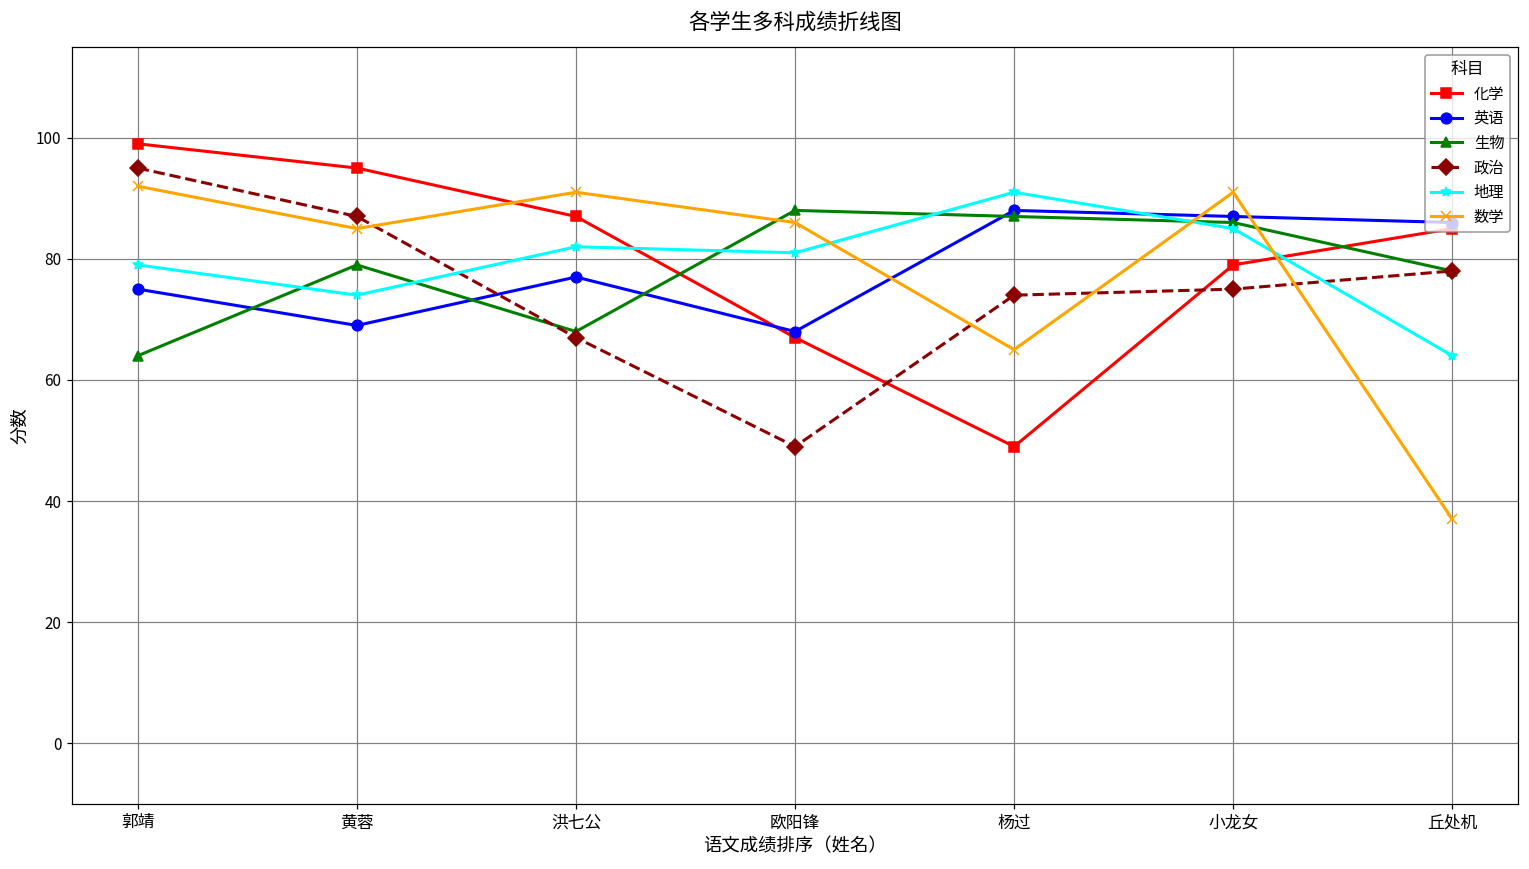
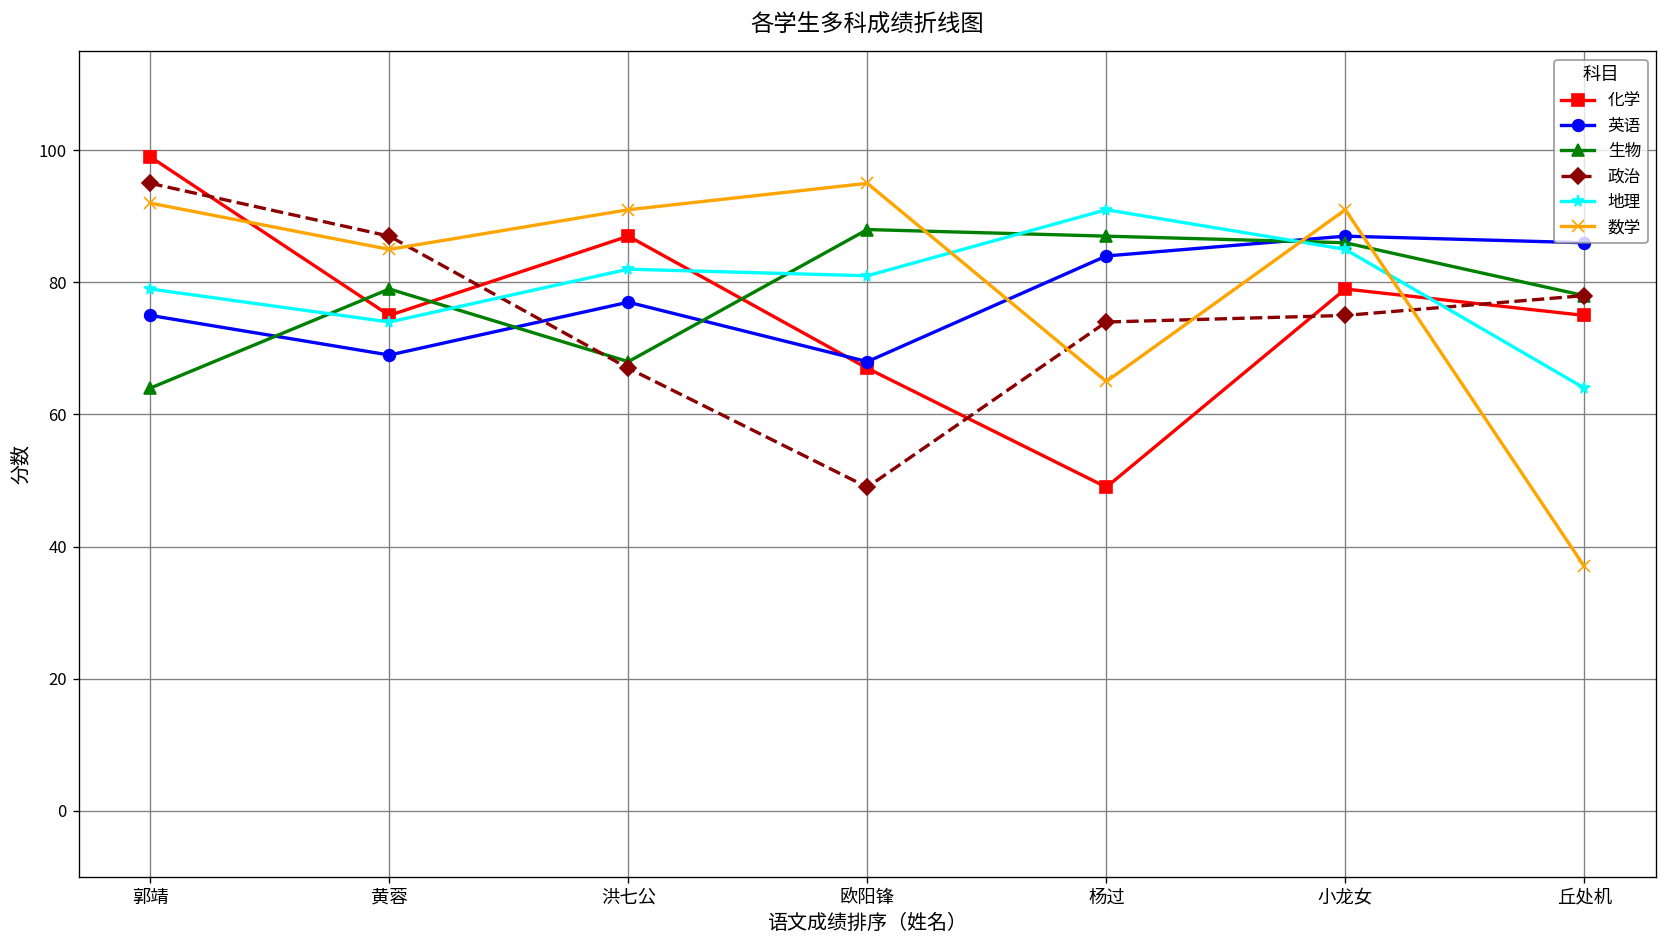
  {
    "化学": {
      "郭靖": 99,
-     "黄蓉": 95,
+     "黄蓉": 75,
      "洪七公": 87,
      "欧阳锋": 67,
      "杨过": 49,
      "小龙女": 79,
-     "丘处机": 85
+     "丘处机": 75
    },
    "英语": {
      "郭靖": 75,
      "黄蓉": 69,
      "洪七公": 77,
      "欧阳锋": 68,
-     "杨过": 88,
+     "杨过": 84,
      "小龙女": 87
    },
    "生物": {
      "郭靖": 64,
      "黄蓉": 79,
      "洪七公": 68,
      "欧阳锋": 88,
      "杨过": 87,
      "小龙女": 86
    },
    "政治": {
      "郭靖": 95,
      "黄蓉": 87,
      "洪七公": 67,
      "欧阳锋": 49,
      "杨过": 74,
      "小龙女": 75
    },
    "地理": {
      "郭靖": 79,
      "黄蓉": 74,
      "洪七公": 82,
      "欧阳锋": 81,
      "杨过": 91,
      "小龙女": 85,
      "丘处机": 64
    },
    "数学": {
      "郭靖": 92,
      "黄蓉": 85,
      "洪七公": 91,
-     "欧阳锋": 86,
+     "欧阳锋": 95,
      "杨过": 65,
      "小龙女": 91,
      "丘处机": 37
    }
  }
